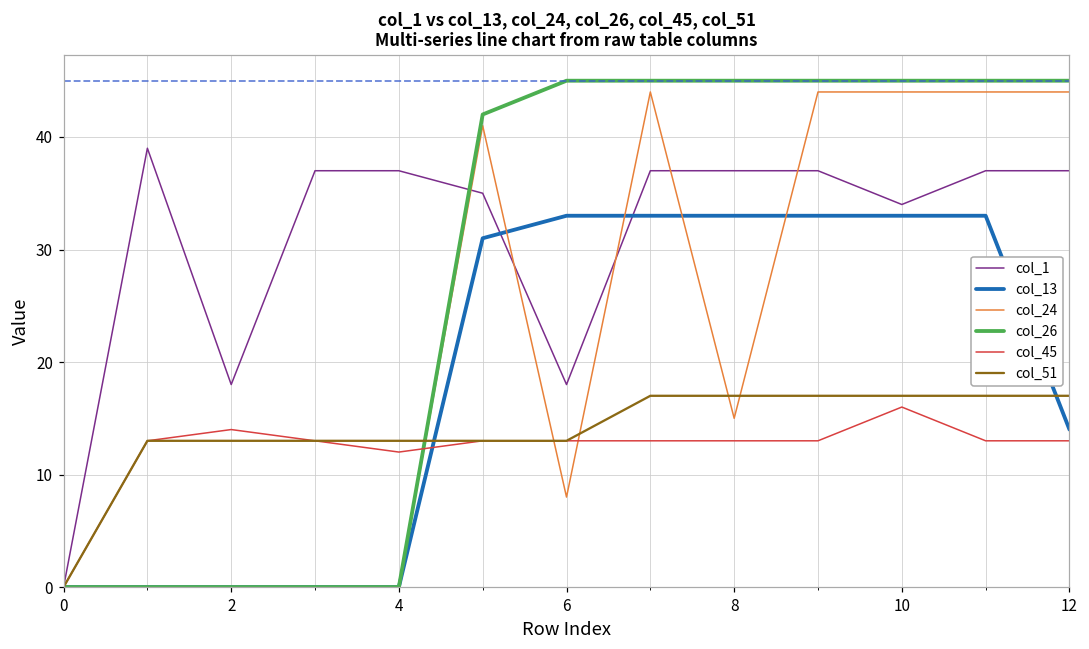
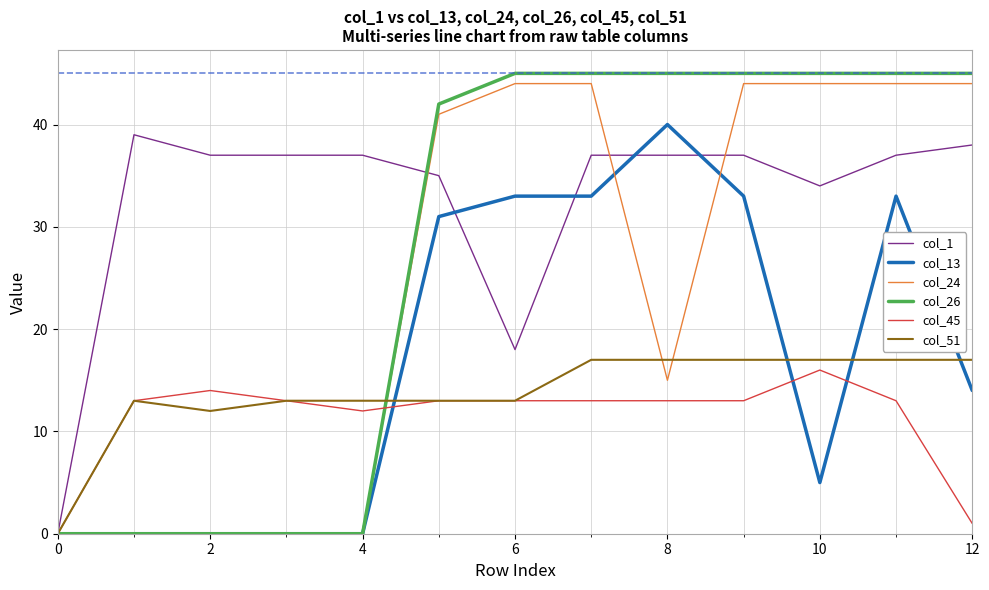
  {
    "col_1": {
-     "2": 18,
+     "2": 37,
      "4": 37,
      "6": 18,
      "8": 37,
      "10": 34,
-     "12": 37
+     "12": 38
    },
    "col_13": {
      "6": 33,
-     "8": 33,
-     "10": 33,
+     "8": 40,
+     "10": 5,
      "12": 14
    },
    "col_24": {
-     "6": 8,
+     "6": 44,
      "8": 15,
      "10": 44,
      "12": 44
    },
    "col_26": {
      "6": 45,
      "8": 45,
      "10": 45,
      "12": 45
    },
    "col_45": {
      "2": 14,
      "4": 12,
      "8": 13,
      "10": 16,
-     "12": 13
+     "12": 1
    },
    "col_51": {
-     "2": 13,
+     "2": 12,
      "4": 13,
      "8": 17,
      "10": 17,
      "12": 17
    }
  }
